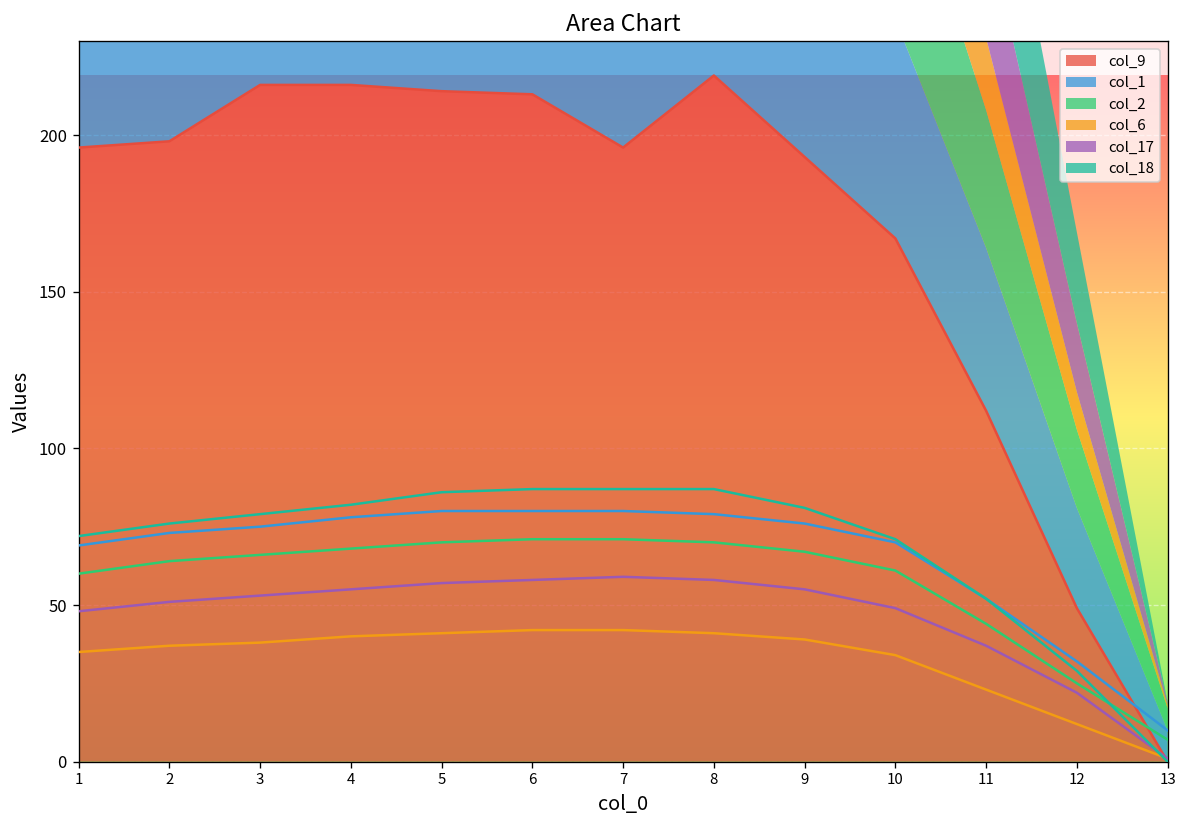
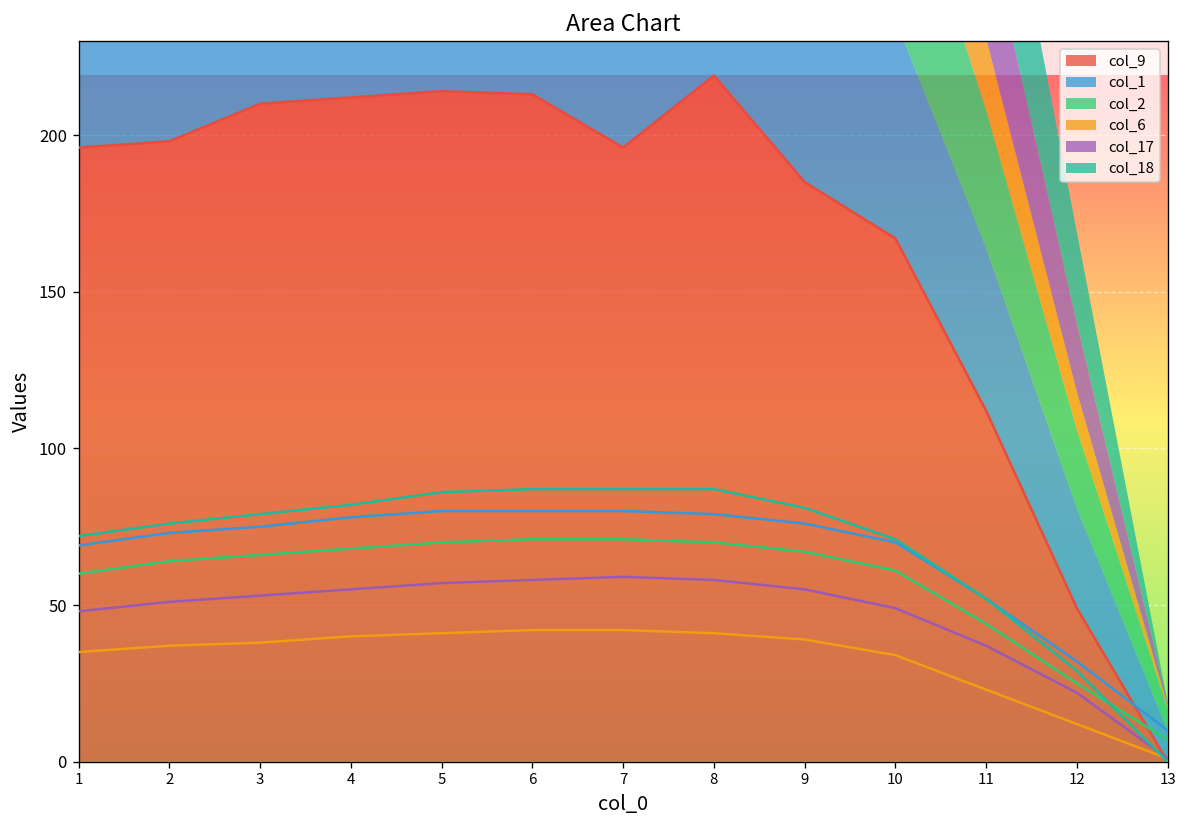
  {
    "col_9": {
      "1": 196,
      "2": 198,
-     "3": 216,
-     "4": 216,
+     "3": 210,
+     "4": 212,
      "5": 214,
      "6": 213,
      "7": 196,
      "8": 219,
-     "9": 193,
+     "9": 185,
      "10": 167,
      "11": 112,
      "12": 49
    }
  }
